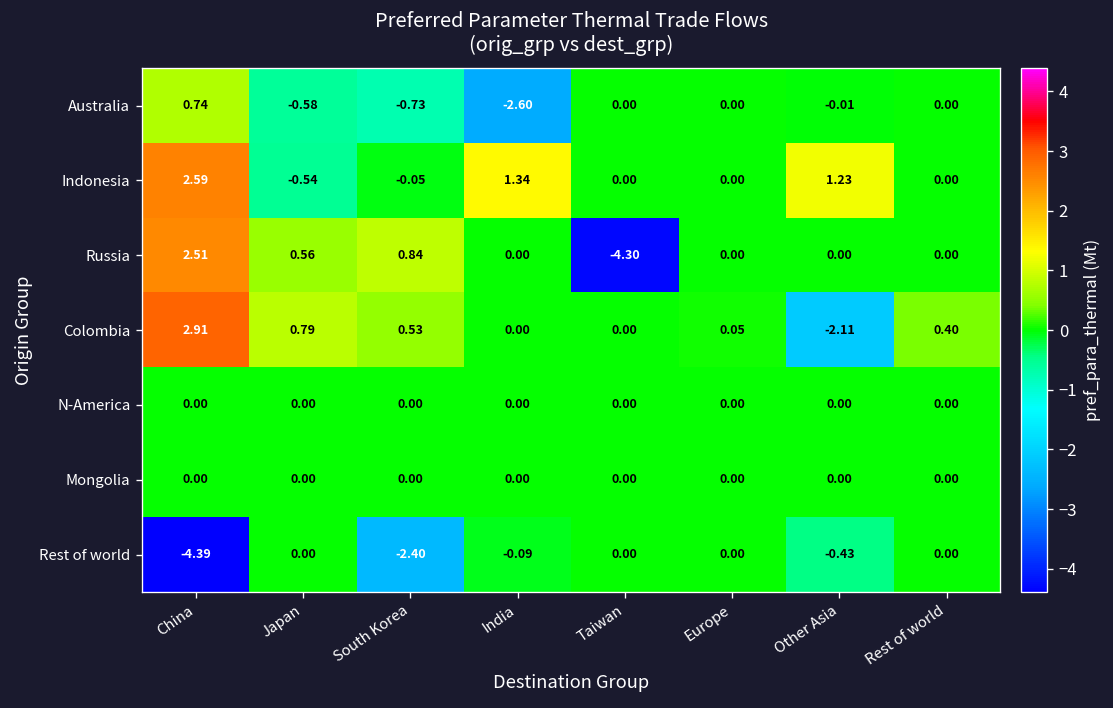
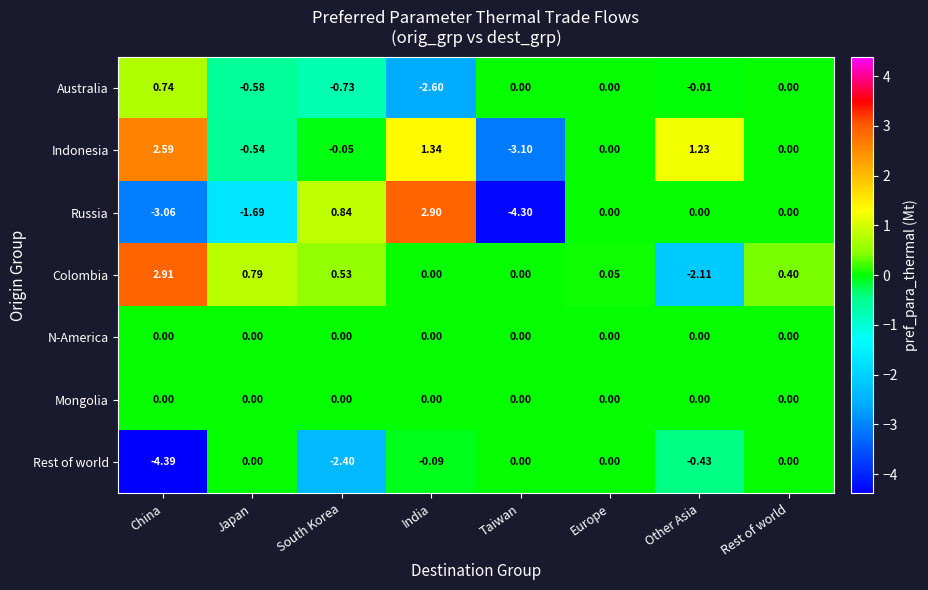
  {
    "Australia": {
      "China": 0.74,
      "Japan": -0.58,
      "South Korea": -0.73,
      "India": -2.60,
      "Taiwan": 0.00,
      "Europe": 0.00,
      "Other Asia": -0.01,
      "Rest of world": 0.00
    },
    "Indonesia": {
      "China": 2.59,
      "Japan": -0.54,
      "South Korea": -0.05,
      "India": 1.34,
-     "Taiwan": 0.00,
+     "Taiwan": -3.10,
      "Europe": 0.00,
      "Other Asia": 1.23,
      "Rest of world": 0.00
    },
    "Russia": {
-     "China": 2.51,
-     "Japan": 0.56,
+     "China": -3.06,
+     "Japan": -1.69,
      "South Korea": 0.84,
-     "India": 0.00,
+     "India": 2.90,
      "Taiwan": -4.30,
      "Europe": 0.00,
      "Other Asia": 0.00,
      "Rest of world": 0.00
    },
    "Colombia": {
      "China": 2.91,
      "Japan": 0.79,
      "South Korea": 0.53,
      "India": 0.00,
      "Taiwan": 0.00,
      "Europe": 0.05,
      "Other Asia": -2.11,
      "Rest of world": 0.40
    },
    "N-America": {
      "China": 0.00,
      "Japan": 0.00,
      "South Korea": 0.00,
      "India": 0.00,
      "Taiwan": 0.00,
      "Europe": 0.00,
      "Other Asia": 0.00,
      "Rest of world": 0.00
    },
    "Mongolia": {
      "China": 0.00,
      "Japan": 0.00,
      "South Korea": 0.00,
      "India": 0.00,
      "Taiwan": 0.00,
      "Europe": 0.00,
      "Other Asia": 0.00,
      "Rest of world": 0.00
    },
    "Rest of world": {
      "China": -4.39,
      "Japan": 0.00,
      "South Korea": -2.40,
      "India": -0.09,
      "Taiwan": 0.00,
      "Europe": 0.00,
      "Other Asia": -0.43,
      "Rest of world": 0.00
    }
  }
